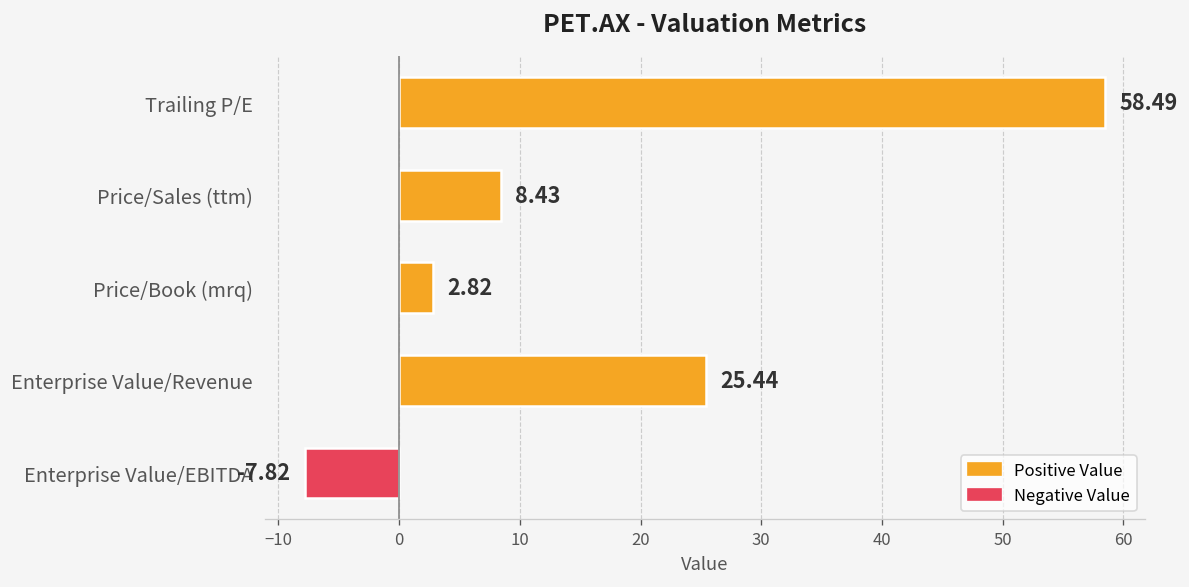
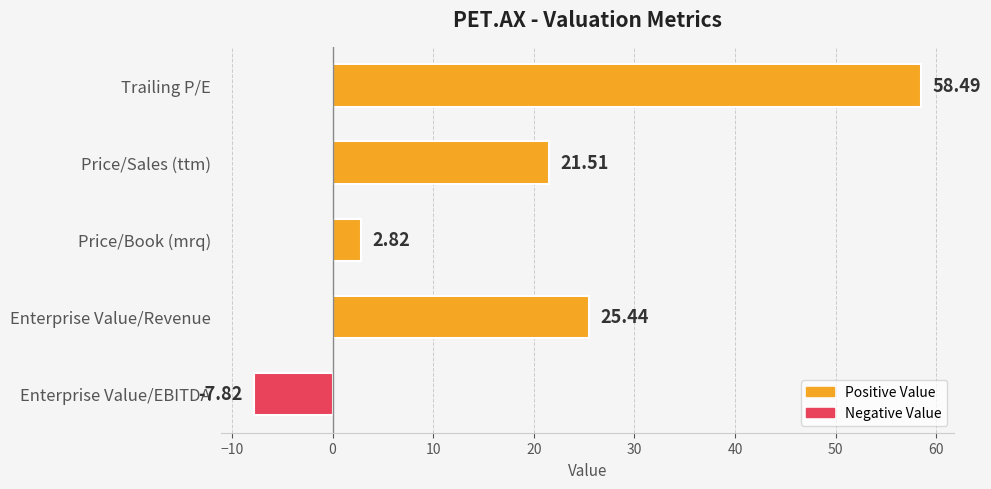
  {
    "Trailing P/E": 58.49,
-   "Price/Sales (ttm)": 8.43,
+   "Price/Sales (ttm)": 21.51,
    "Price/Book (mrq)": 2.82,
    "Enterprise Value/Revenue": 25.44,
    "Enterprise Value/EBITDA": -7.82
  }
